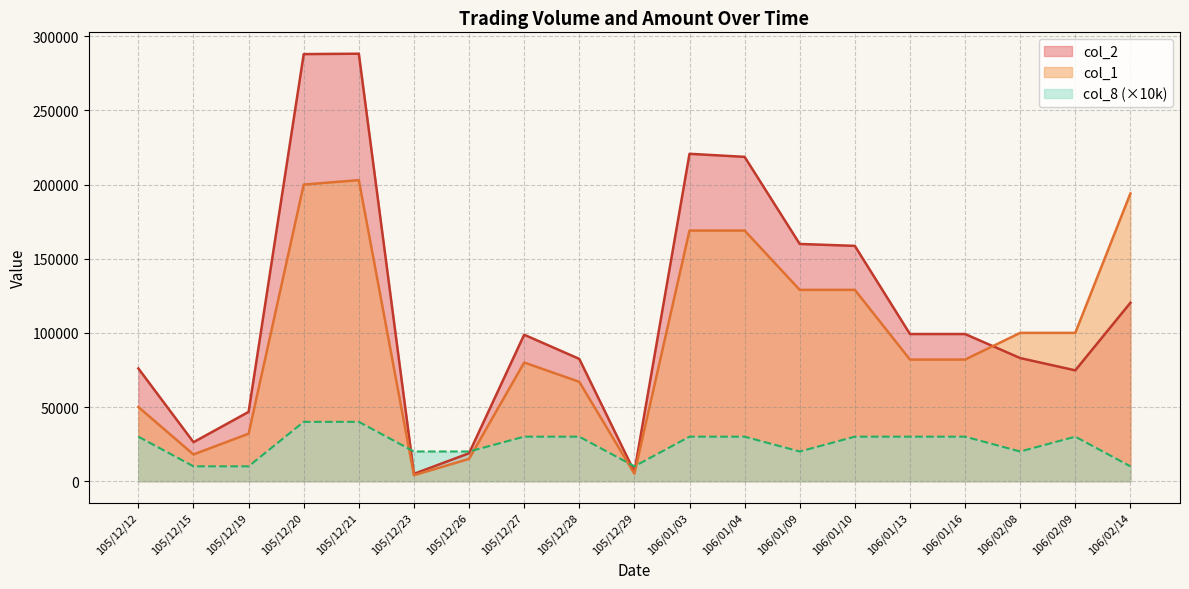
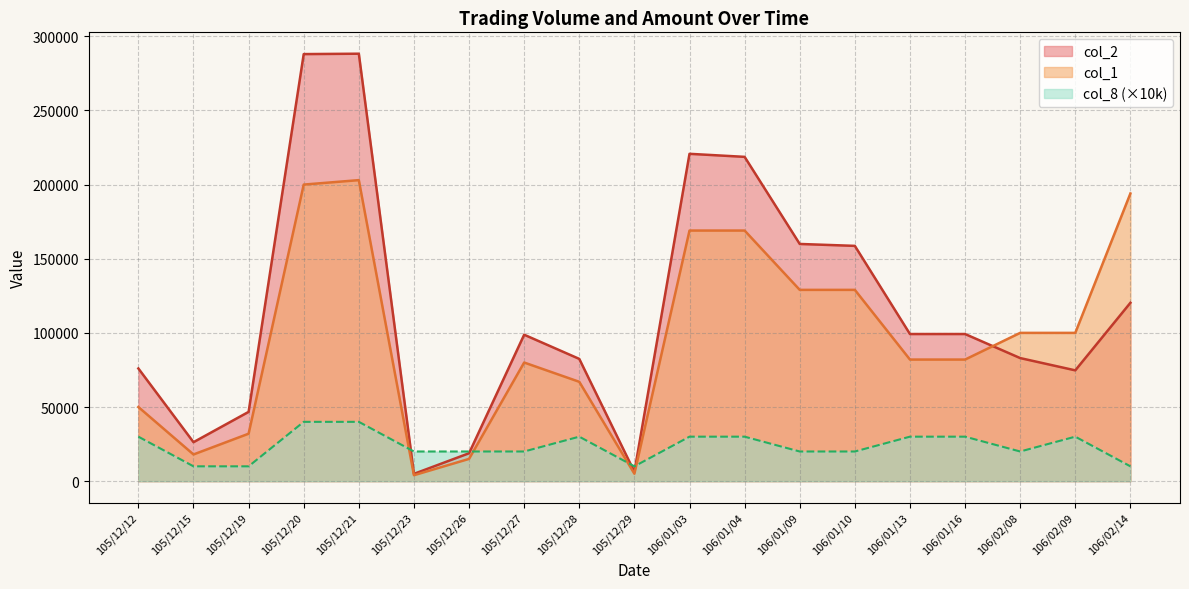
  {
    "col_8 (×10k)": {
      "105/12/12": 30000,
      "105/12/15": 10000,
      "105/12/19": 10000,
      "105/12/20": 40000,
      "105/12/21": 40000,
      "105/12/23": 20000,
-     "105/12/27": 30000,
+     "105/12/27": 20000,
      "105/12/28": 30000,
      "105/12/29": 10000,
      "106/01/03": 30000,
      "106/01/04": 30000,
      "106/01/09": 20000,
-     "106/01/10": 30000,
+     "106/01/10": 20000,
      "106/01/13": 30000,
      "106/01/16": 30000,
      "106/02/08": 20000,
      "106/02/09": 30000,
      "106/02/14": 10000
    }
  }
